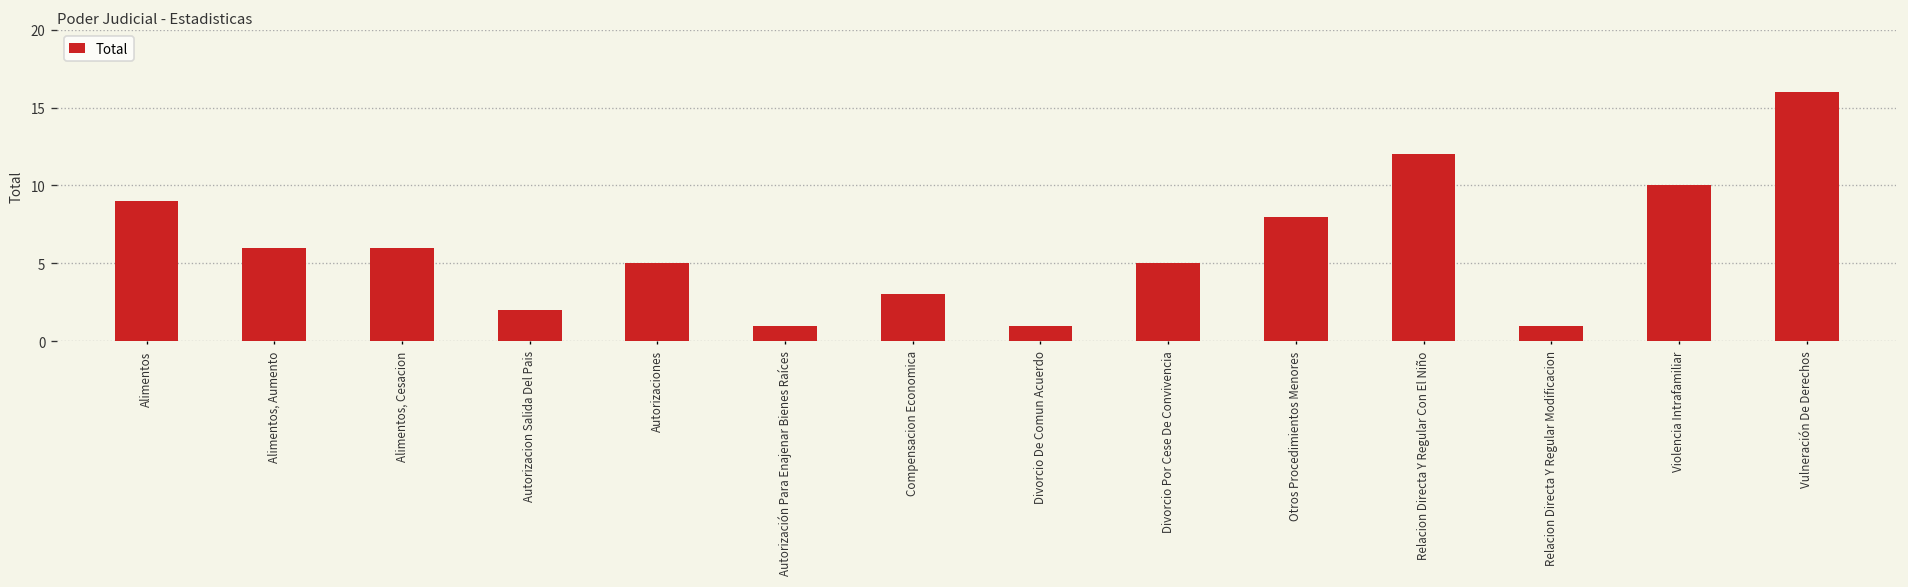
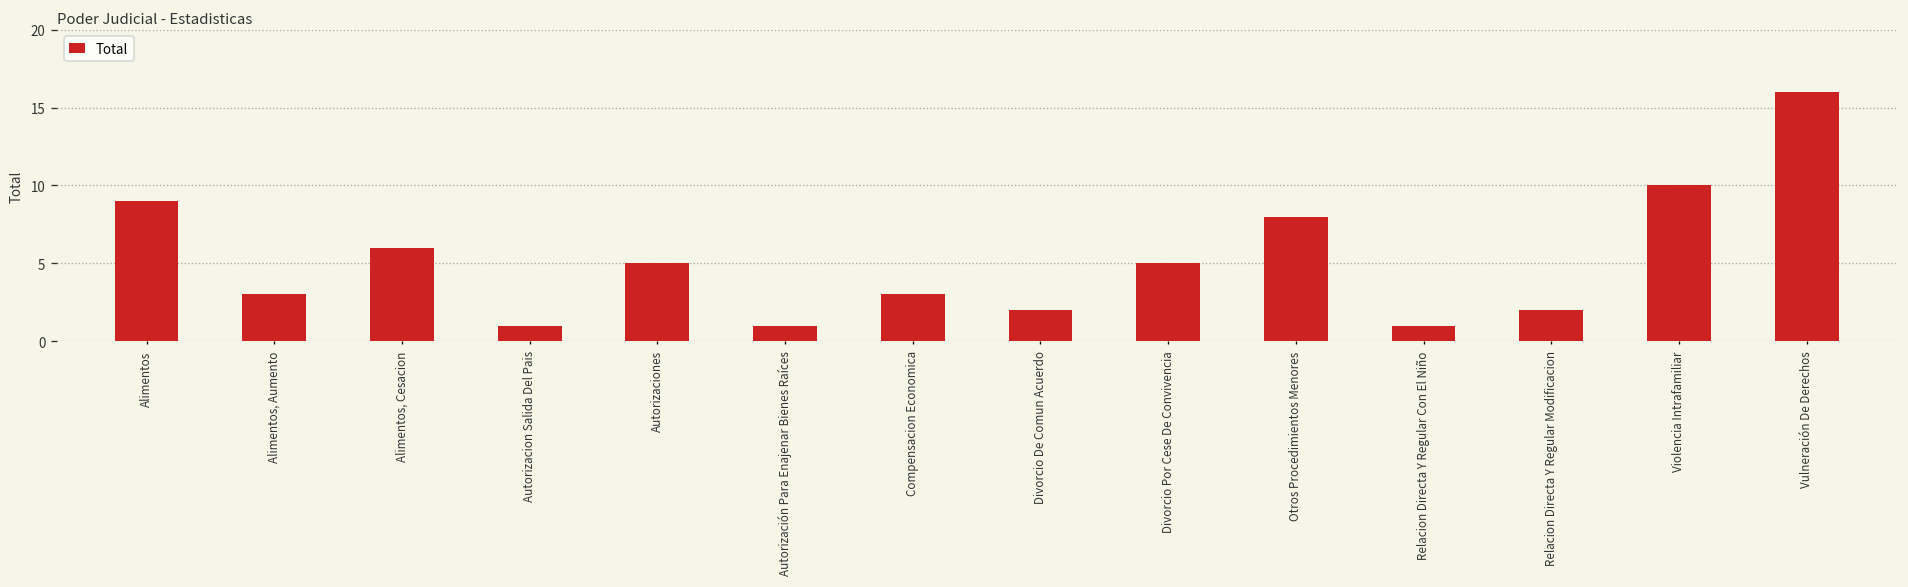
  {
    "Alimentos": 9,
-   "Alimentos, Aumento": 6,
+   "Alimentos, Aumento": 3,
    "Alimentos, Cesacion": 6,
-   "Autorizacion Salida Del Pais": 2,
+   "Autorizacion Salida Del Pais": 1,
    "Autorizaciones": 5,
    "Autorización Para Enajenar Bienes Raíces": 1,
    "Compensacion Economica": 3,
-   "Divorcio De Comun Acuerdo": 1,
+   "Divorcio De Comun Acuerdo": 2,
    "Divorcio Por Cese De Convivencia": 5,
    "Otros Procedimientos Menores": 8,
-   "Relacion Directa Y Regular Con El Niño": 12,
-   "Relacion Directa Y Regular Modificacion": 1,
+   "Relacion Directa Y Regular Con El Niño": 1,
+   "Relacion Directa Y Regular Modificacion": 2,
    "Violencia Intrafamiliar": 10,
    "Vulneración De Derechos": 16
  }
